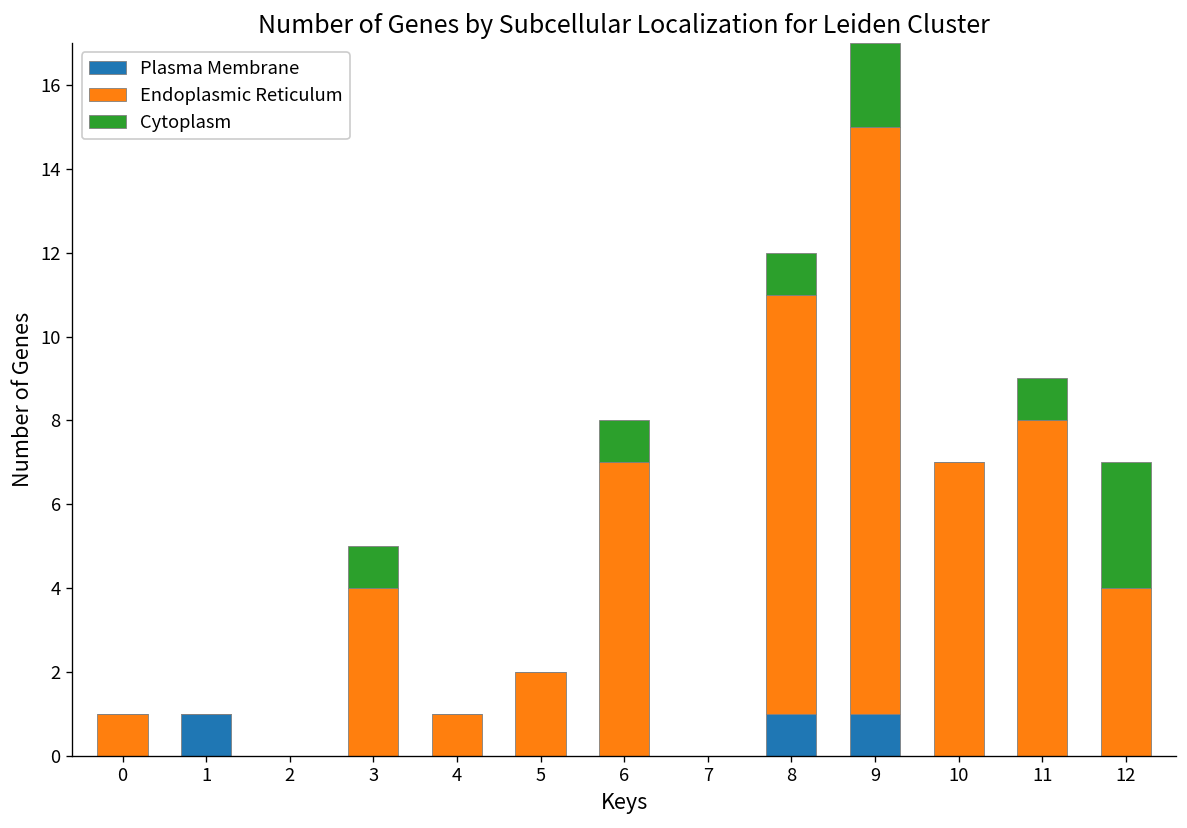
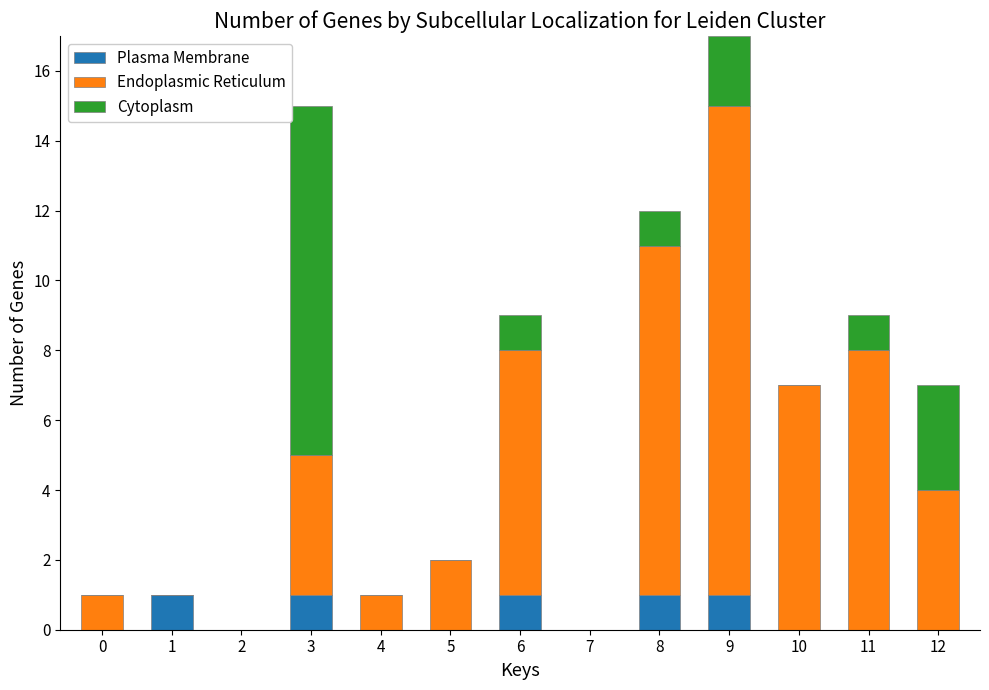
  {
    "Plasma Membrane": {
      "0": 0,
      "1": 1,
      "2": 0,
-     "3": 0,
+     "3": 1,
      "4": 0,
      "5": 0,
-     "6": 0,
+     "6": 1,
      "7": 0,
      "8": 1,
      "9": 1,
      "10": 0,
      "11": 0,
      "12": 0
    },
    "Endoplasmic Reticulum": {
      "0": 1,
      "1": 0,
      "2": 0,
      "3": 4,
      "4": 1,
      "5": 2,
      "6": 7,
      "7": 0,
      "8": 10,
      "9": 14,
      "10": 7,
      "11": 8,
      "12": 4
    },
    "Cytoplasm": {
      "0": 0,
      "1": 0,
      "2": 0,
-     "3": 1,
+     "3": 10,
      "4": 0,
      "5": 0,
      "6": 1,
      "7": 0,
      "8": 1,
      "9": 2,
      "10": 0,
      "11": 1,
      "12": 3
    }
  }
